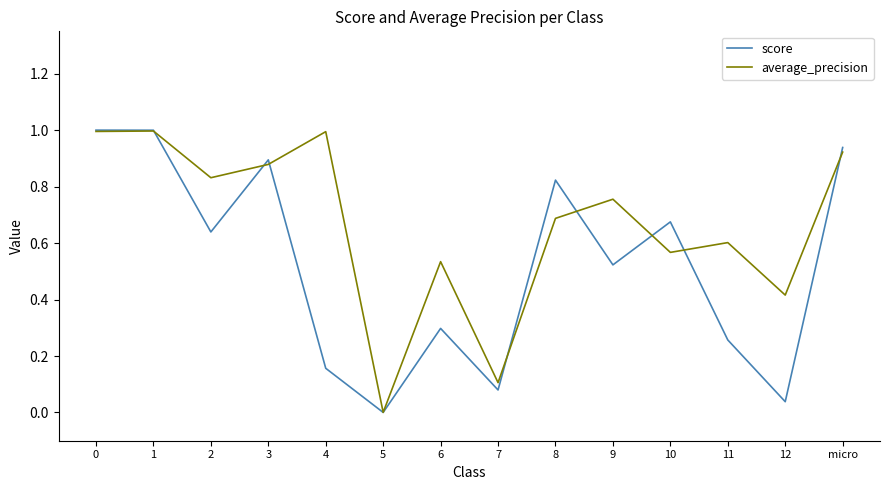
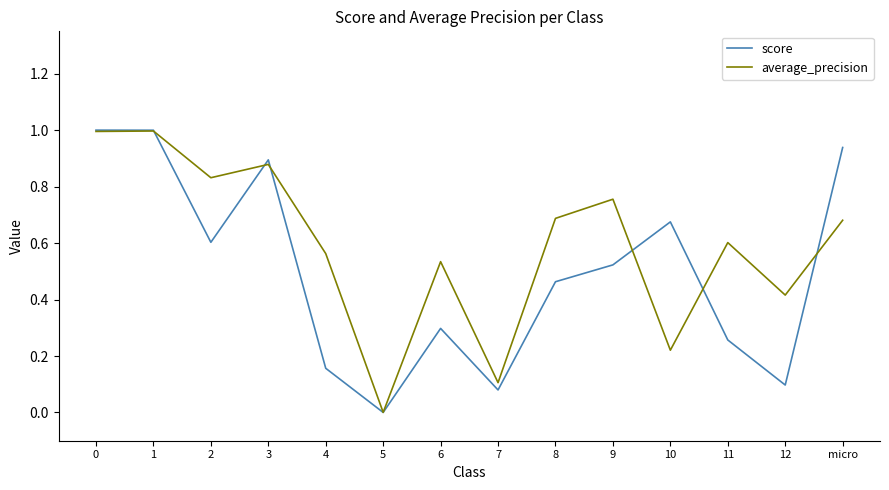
  {
    "score": {
-     "2": 0.64,
+     "2": 0.60,
      "3": 0.89,
      "4": 0.16,
      "6": 0.30,
      "7": 0.08,
-     "8": 0.82,
+     "8": 0.46,
      "9": 0.52,
      "10": 0.68,
      "11": 0.26,
-     "12": 0.04,
+     "12": 0.10,
      "micro": 0.94
    },
    "average_precision": {
      "2": 0.83,
      "3": 0.88,
-     "4": 0.99,
+     "4": 0.56,
      "6": 0.53,
      "7": 0.11,
      "8": 0.69,
      "9": 0.76,
-     "10": 0.57,
+     "10": 0.22,
      "11": 0.60,
      "12": 0.42,
-     "micro": 0.92
+     "micro": 0.68
    }
  }
